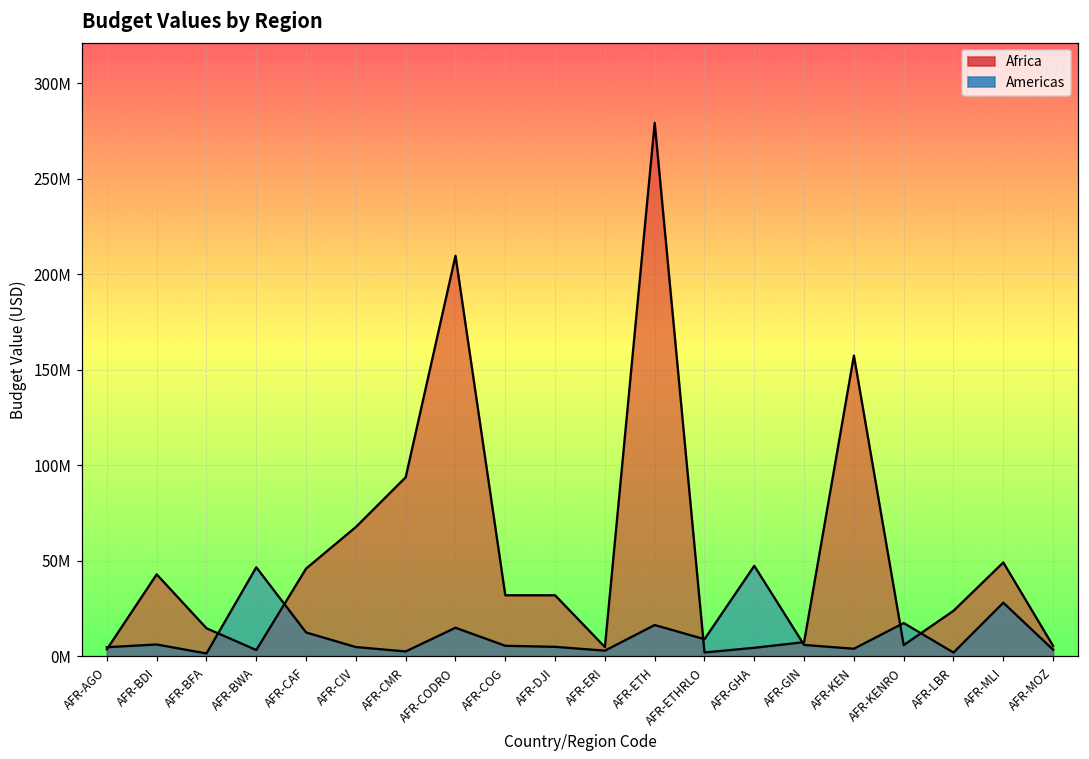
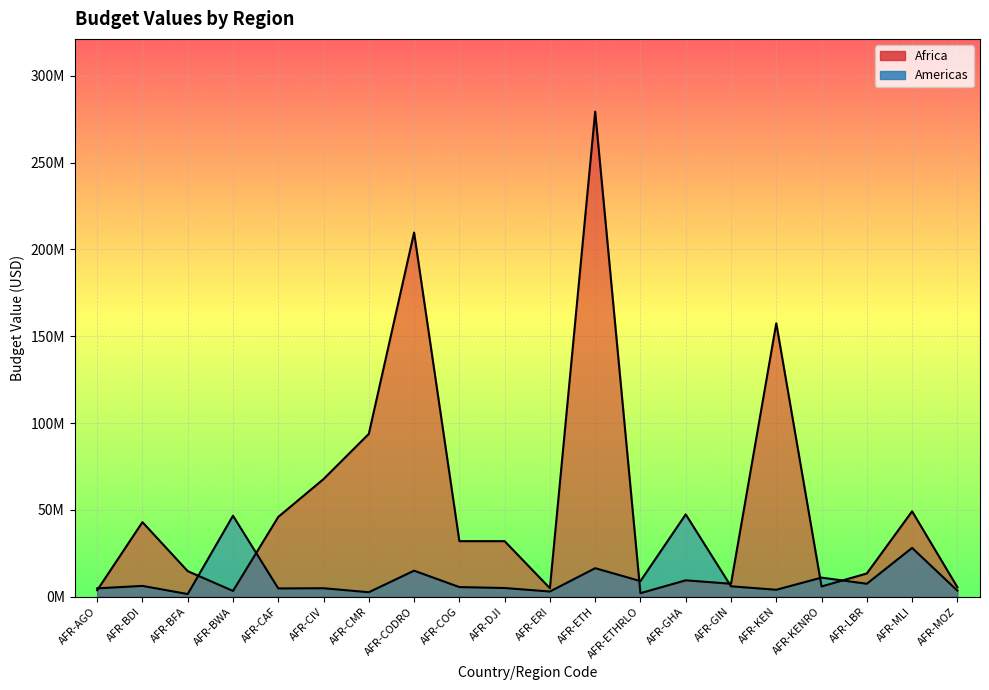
  {
    "Africa": {
      "AFR-BDI": 43000000,
      "AFR-BFA": 15000000,
      "AFR-BWA": 3000000,
      "AFR-CAF": 46000000,
      "AFR-CIV": 68000000,
      "AFR-CMR": 94000000,
      "AFR-CODRO": 210000000,
      "AFR-COG": 32000000,
      "AFR-DJI": 32000000,
      "AFR-ERI": 5000000,
      "AFR-ETH": 279000000,
      "AFR-ETHRLO": 2000000,
-     "AFR-GHA": 5000000,
+     "AFR-GHA": 9000000,
      "AFR-KEN": 157000000,
      "AFR-KENRO": 6000000,
-     "AFR-LBR": 24000000,
+     "AFR-LBR": 13000000,
      "AFR-MLI": 49000000,
      "AFR-MOZ": 6000000
    },
    "Americas": {
      "AFR-BDI": 6000000,
      "AFR-BFA": 2000000,
      "AFR-BWA": 47000000,
-     "AFR-CAF": 13000000,
+     "AFR-CAF": 5000000,
      "AFR-CIV": 5000000,
      "AFR-CMR": 3000000,
      "AFR-CODRO": 15000000,
      "AFR-COG": 6000000,
      "AFR-DJI": 5000000,
      "AFR-ERI": 3000000,
      "AFR-ETH": 16000000,
      "AFR-ETHRLO": 9000000,
      "AFR-GHA": 47000000,
      "AFR-KEN": 4000000,
-     "AFR-KENRO": 17000000,
-     "AFR-LBR": 2000000,
+     "AFR-KENRO": 11000000,
+     "AFR-LBR": 7000000,
      "AFR-MLI": 28000000,
      "AFR-MOZ": 4000000
    }
  }
